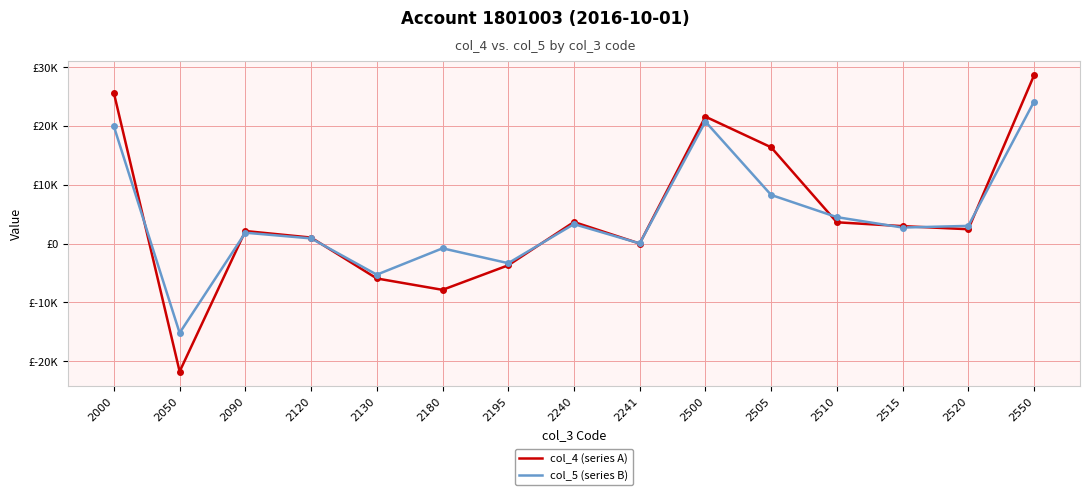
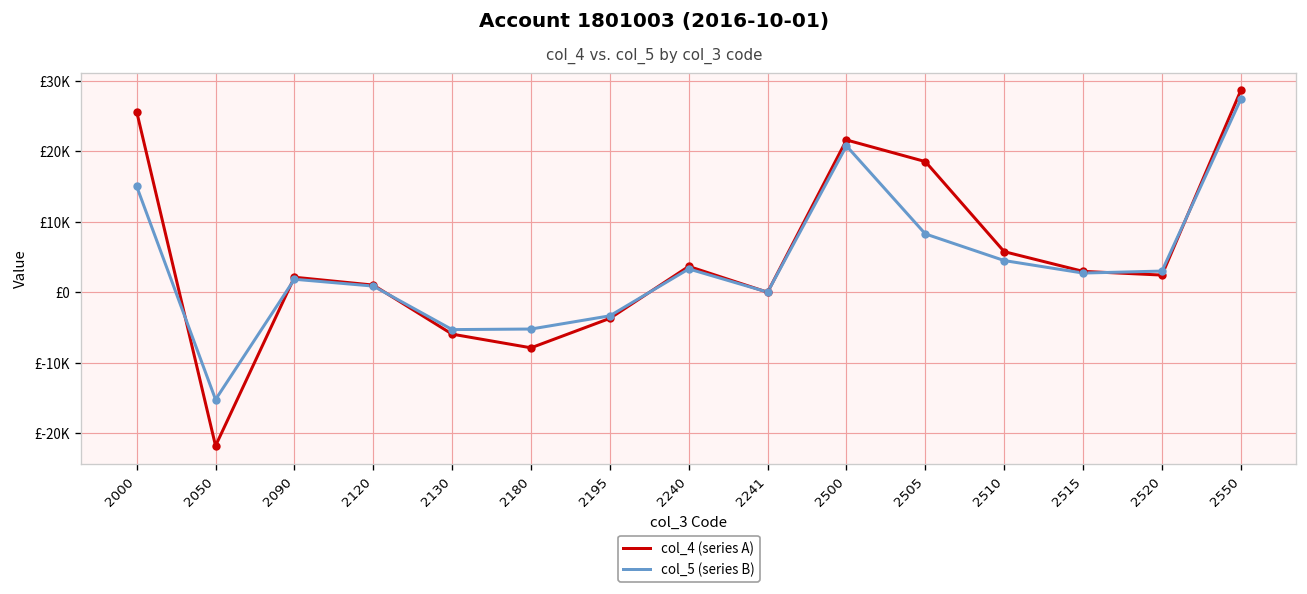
  {
    "col_4 (series A)": {
      "2000": "£26000",
      "2050": "£-22000",
      "2130": "£-6000",
      "2180": "£-8000",
      "2500": "£22000",
-     "2505": "£16000",
-     "2510": "£4000",
+     "2505": "£19000",
+     "2510": "£6000",
      "2520": "£2000",
      "2550": "£29000"
    },
    "col_5 (series B)": {
-     "2000": "£20000",
+     "2000": "£15000",
      "2050": "£-15000",
      "2130": "£-5000",
-     "2180": "£-1000",
+     "2180": "£-5000",
      "2500": "£21000",
      "2505": "£8000",
      "2510": "£5000",
      "2520": "£3000",
-     "2550": "£24000"
+     "2550": "£27000"
    }
  }
